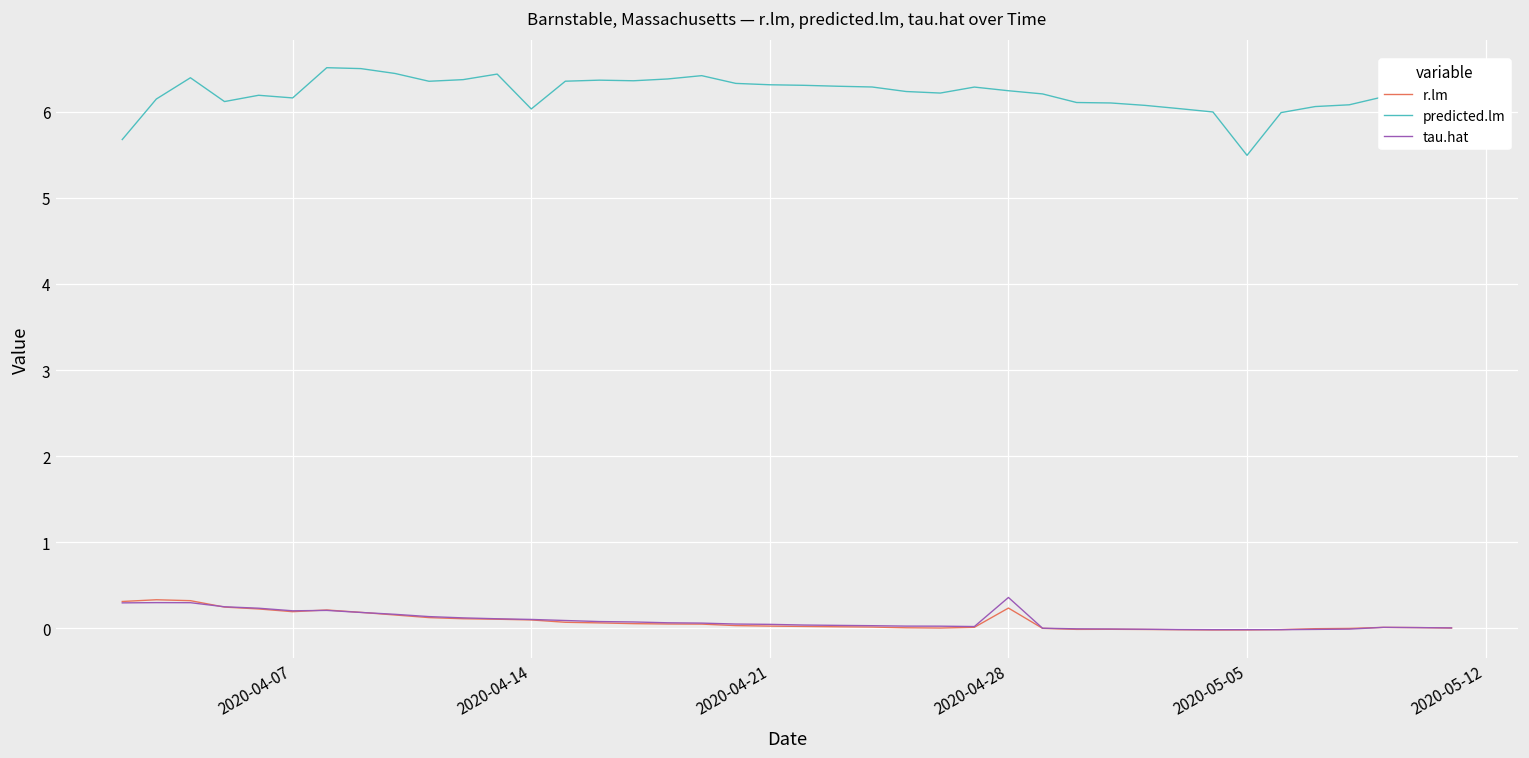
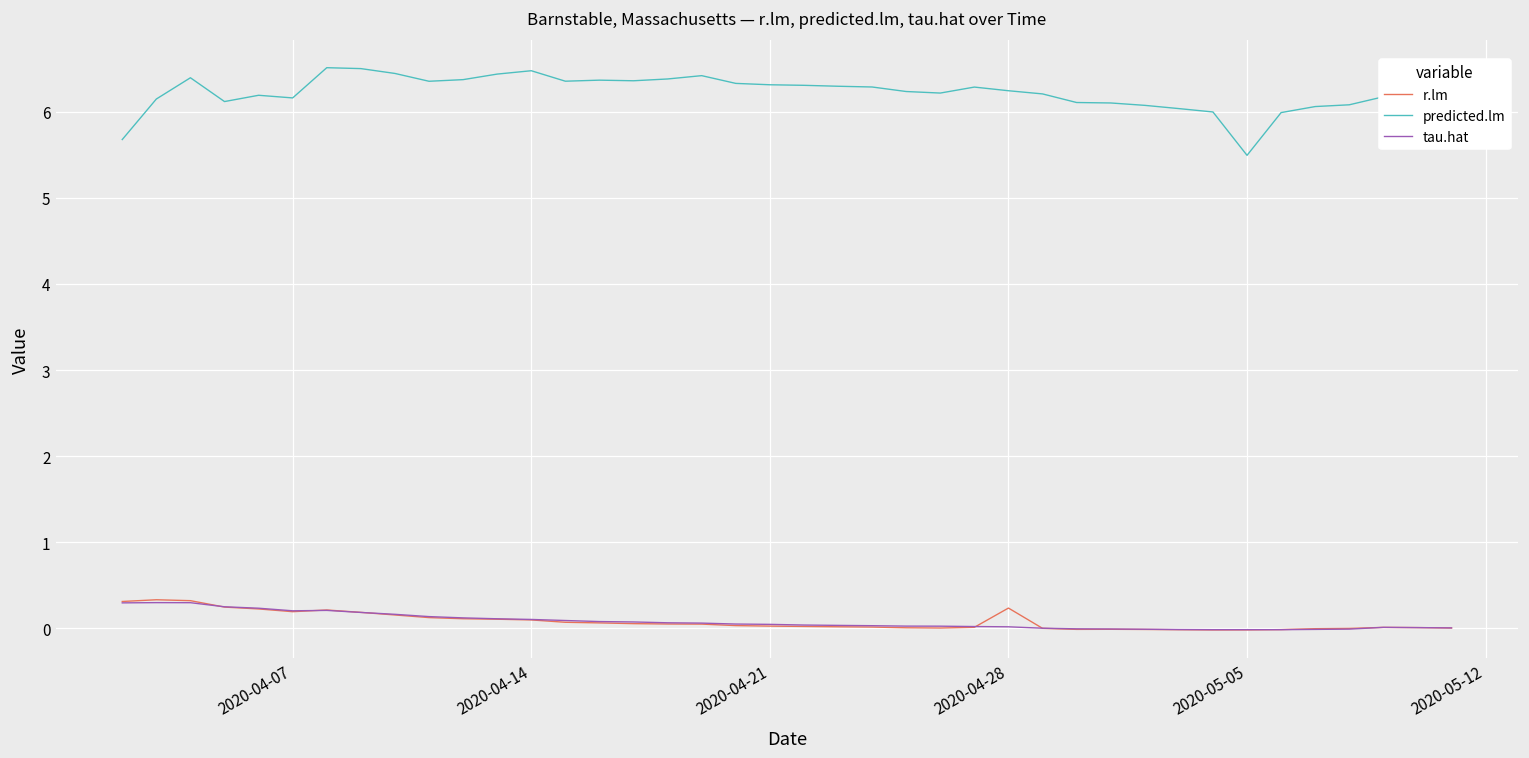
  {
    "r.lm": {
      "2020-04-28": 0.2
    },
    "predicted.lm": {
      "2020-04-07": 6.2,
-     "2020-04-14": 6.0,
+     "2020-04-14": 6.5,
      "2020-04-21": 6.3,
      "2020-04-28": 6.2,
      "2020-05-05": 5.5
    },
    "tau.hat": {
-     "2020-04-28": 0.4
+     "2020-04-28": 0.0
    }
  }
